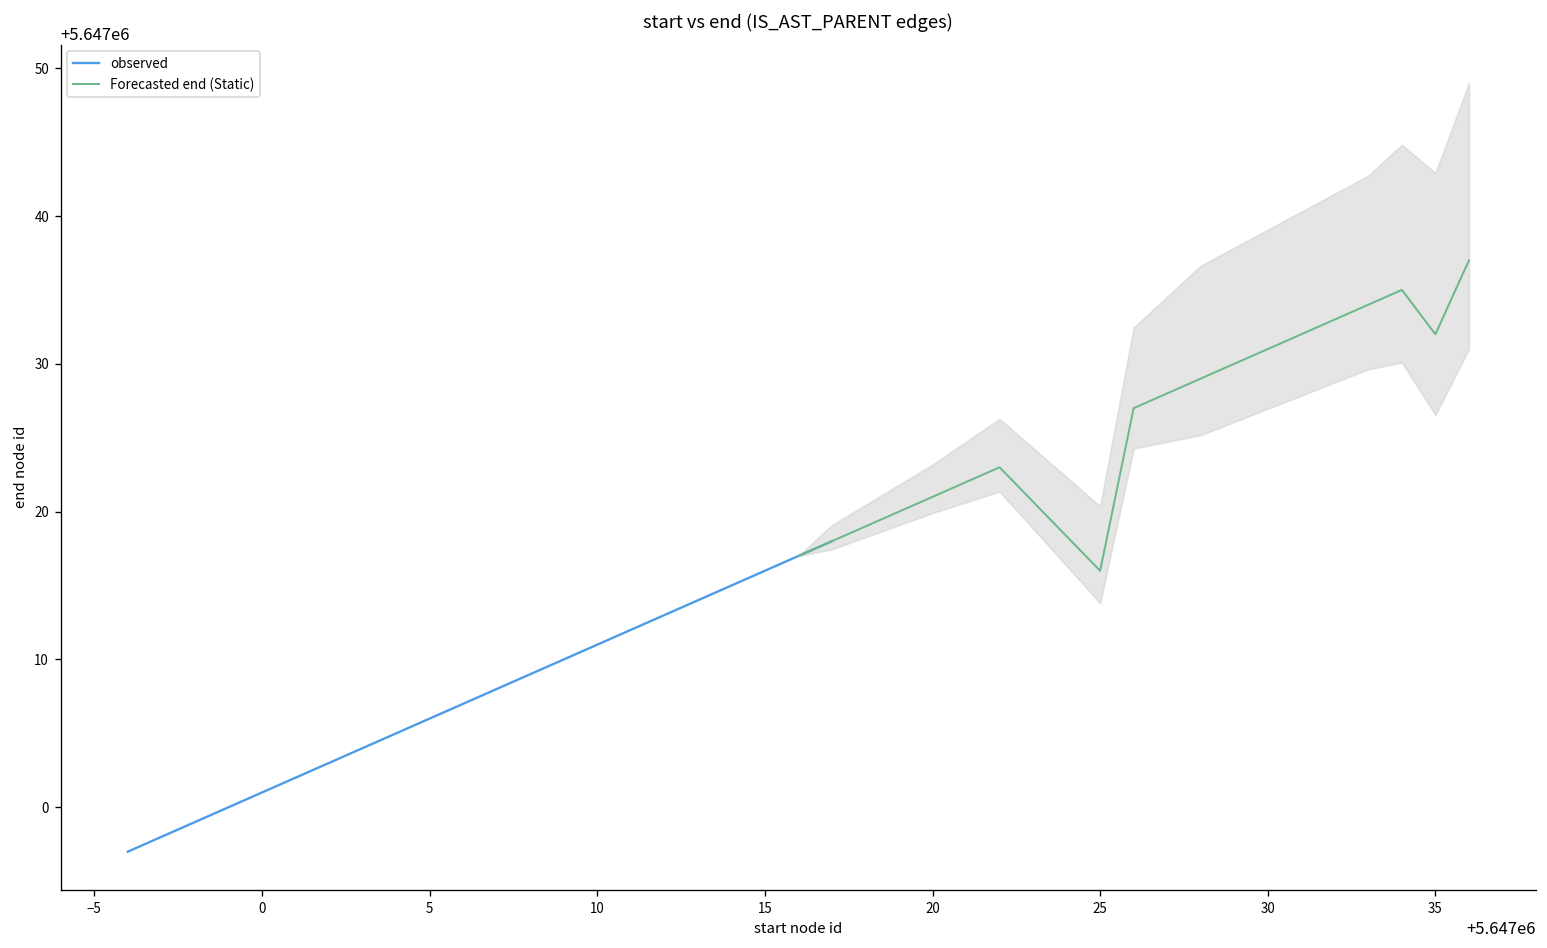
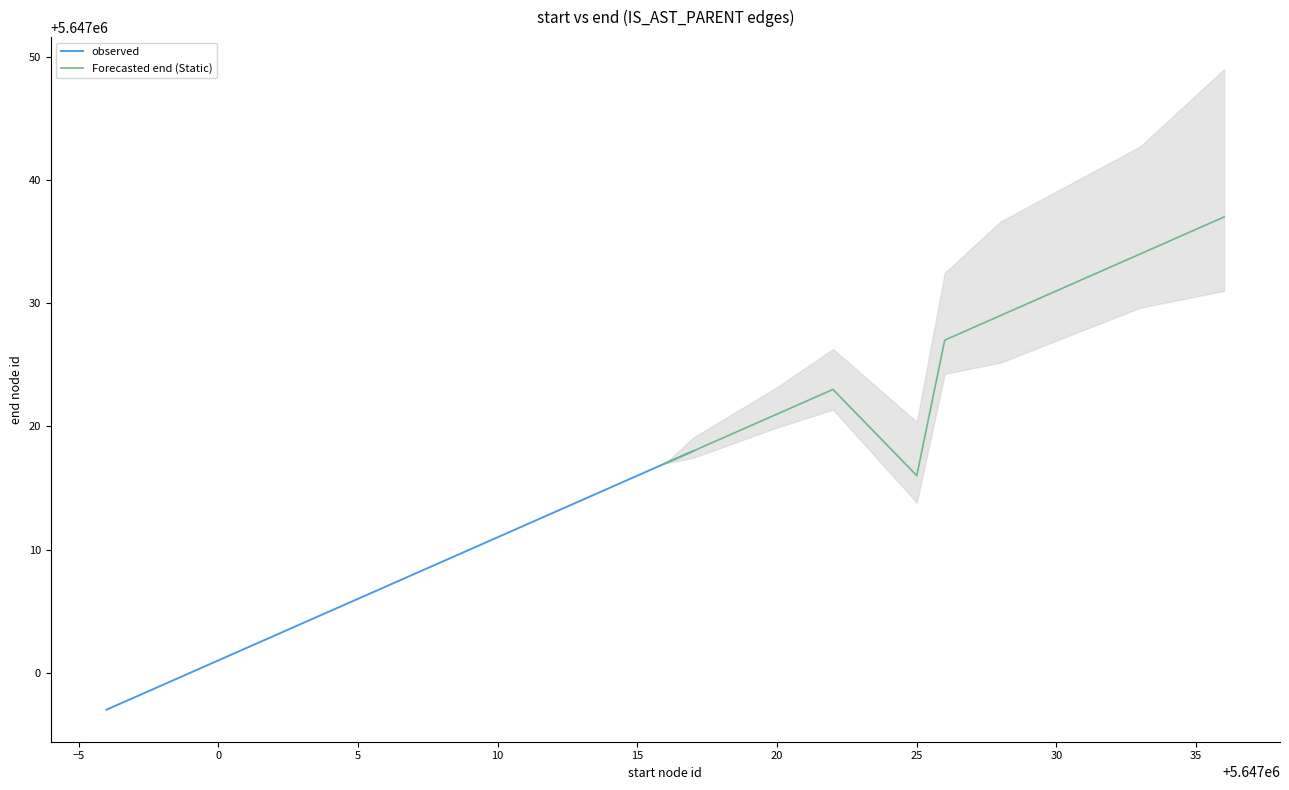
  {
    "observed": {
      "10": 5647011
    },
    "Forecasted end (Static)": {
      "20": 5647021,
      "25": 5647016,
-     "35": 5647032
+     "35": 5647036
    }
  }
